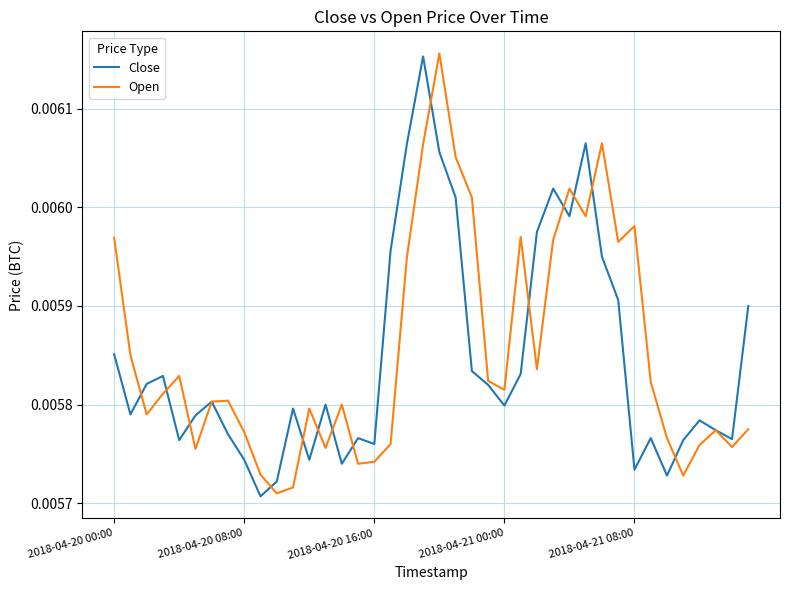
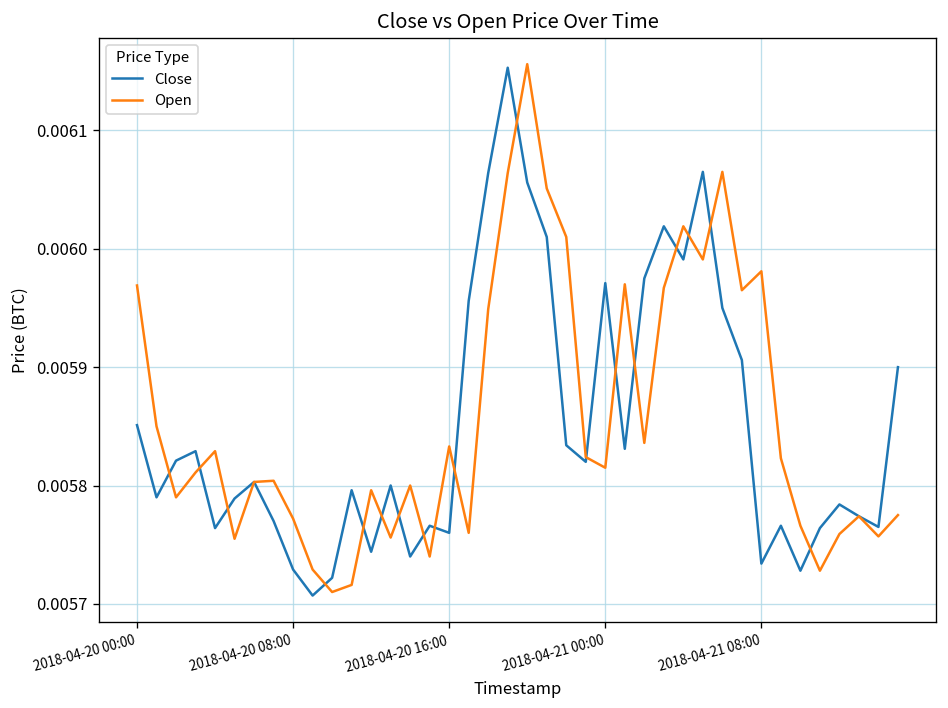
  {
    "Close": {
      "2018-04-20 00:00": 0.00585,
-     "2018-04-20 08:00": 0.00574,
+     "2018-04-20 08:00": 0.00573,
      "2018-04-20 16:00": 0.00576,
-     "2018-04-21 00:00": 0.00580,
+     "2018-04-21 00:00": 0.00597,
      "2018-04-21 08:00": 0.00573
    },
    "Open": {
      "2018-04-20 00:00": 0.00597,
      "2018-04-20 08:00": 0.00577,
-     "2018-04-20 16:00": 0.00574,
+     "2018-04-20 16:00": 0.00583,
      "2018-04-21 00:00": 0.00582,
      "2018-04-21 08:00": 0.00598
    }
  }
